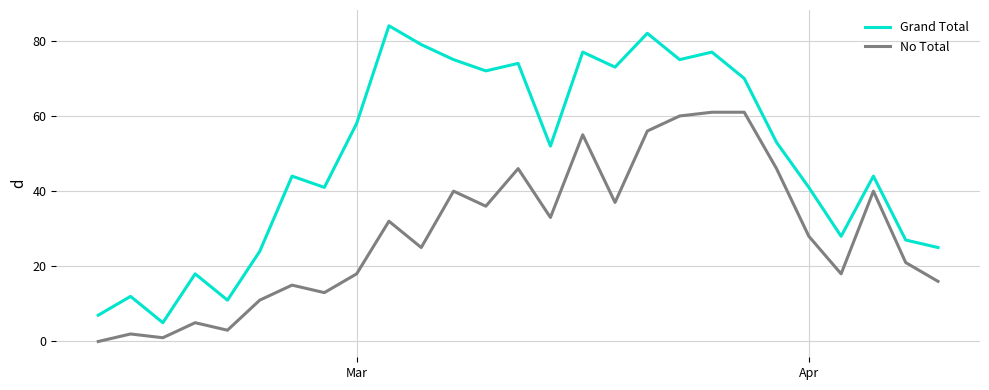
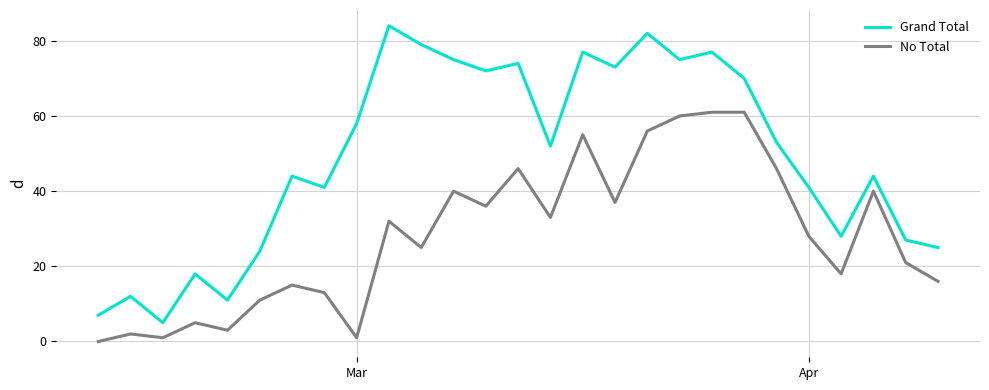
  {
    "Grand Total": {
      "Mar": 58,
      "Apr": 41
    },
    "No Total": {
-     "Mar": 18,
+     "Mar": 1,
      "Apr": 28
    }
  }
